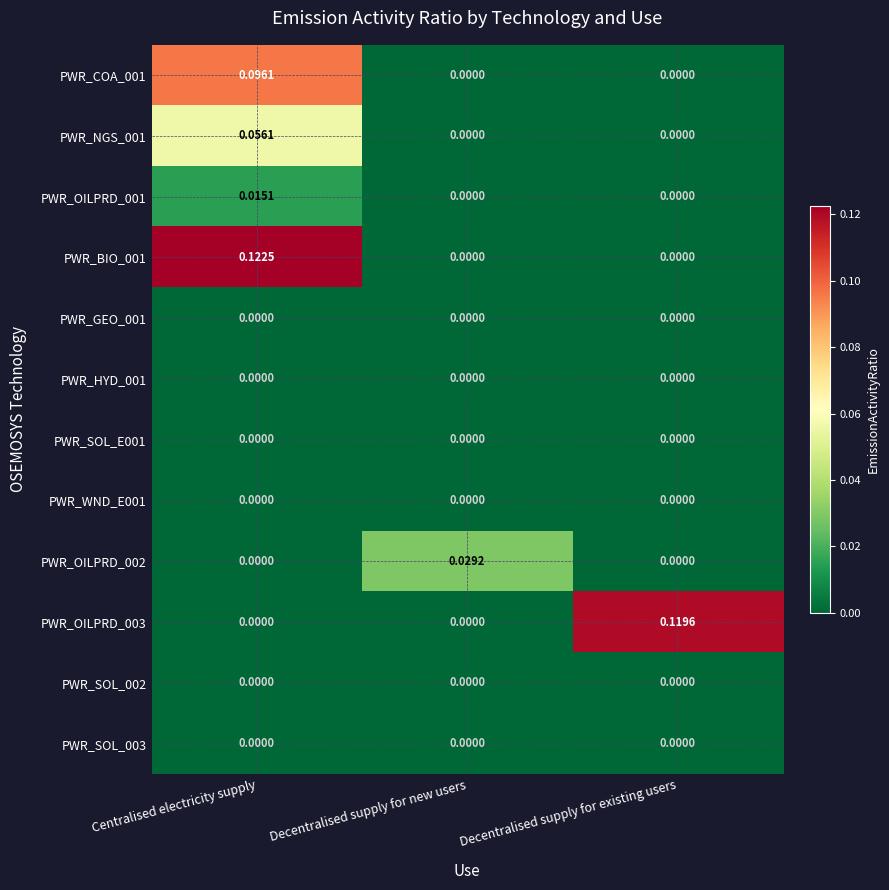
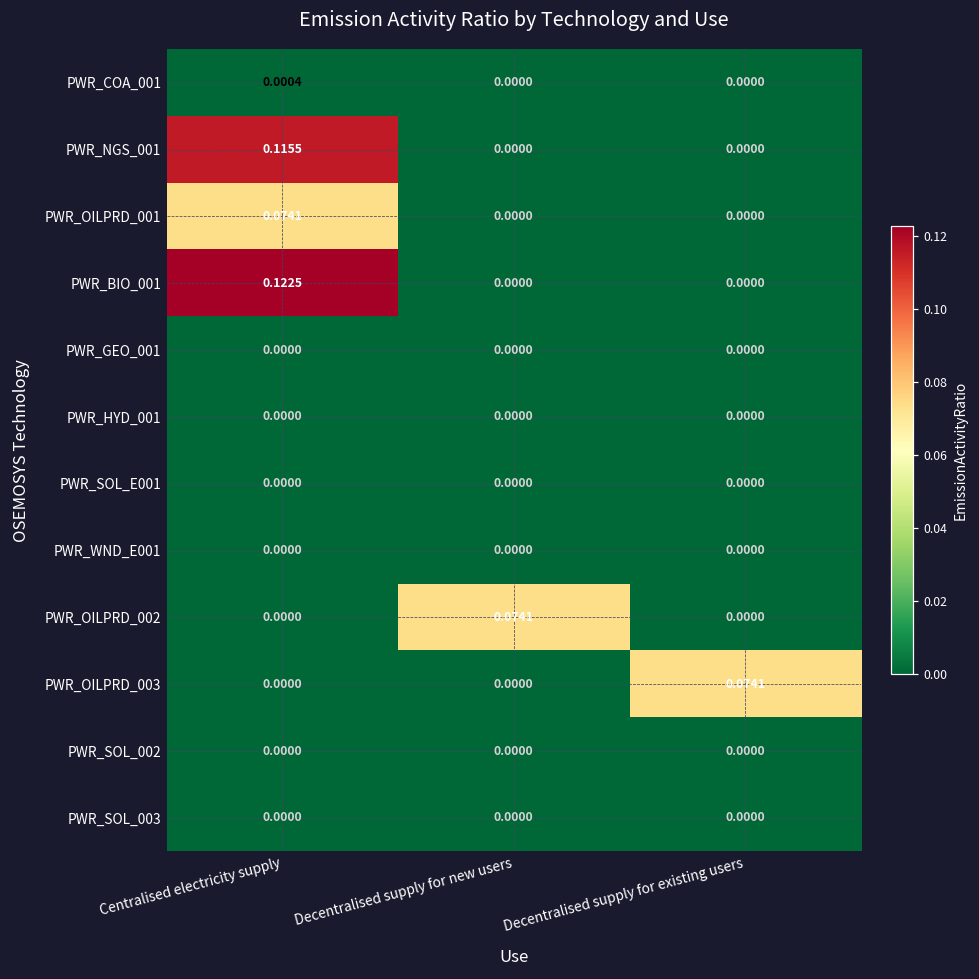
  {
    "PWR_COA_001": {
-     "Centralised electricity supply": 0.0961,
+     "Centralised electricity supply": 0.0004,
      "Decentralised supply for new users": 0.0000,
      "Decentralised supply for existing users": 0.0000
    },
    "PWR_NGS_001": {
-     "Centralised electricity supply": 0.0561,
+     "Centralised electricity supply": 0.1155,
      "Decentralised supply for new users": 0.0000,
      "Decentralised supply for existing users": 0.0000
    },
    "PWR_OILPRD_001": {
-     "Centralised electricity supply": 0.0151,
+     "Centralised electricity supply": 0.0741,
      "Decentralised supply for new users": 0.0000,
      "Decentralised supply for existing users": 0.0000
    },
    "PWR_BIO_001": {
      "Centralised electricity supply": 0.1225,
      "Decentralised supply for new users": 0.0000,
      "Decentralised supply for existing users": 0.0000
    },
    "PWR_GEO_001": {
      "Centralised electricity supply": 0.0000,
      "Decentralised supply for new users": 0.0000,
      "Decentralised supply for existing users": 0.0000
    },
    "PWR_HYD_001": {
      "Centralised electricity supply": 0.0000,
      "Decentralised supply for new users": 0.0000,
      "Decentralised supply for existing users": 0.0000
    },
    "PWR_SOL_E001": {
      "Centralised electricity supply": 0.0000,
      "Decentralised supply for new users": 0.0000,
      "Decentralised supply for existing users": 0.0000
    },
    "PWR_WND_E001": {
      "Centralised electricity supply": 0.0000,
      "Decentralised supply for new users": 0.0000,
      "Decentralised supply for existing users": 0.0000
    },
    "PWR_OILPRD_002": {
      "Centralised electricity supply": 0.0000,
-     "Decentralised supply for new users": 0.0292,
+     "Decentralised supply for new users": 0.0741,
      "Decentralised supply for existing users": 0.0000
    },
    "PWR_OILPRD_003": {
      "Centralised electricity supply": 0.0000,
      "Decentralised supply for new users": 0.0000,
-     "Decentralised supply for existing users": 0.1196
+     "Decentralised supply for existing users": 0.0741
    },
    "PWR_SOL_002": {
      "Centralised electricity supply": 0.0000,
      "Decentralised supply for new users": 0.0000,
      "Decentralised supply for existing users": 0.0000
    },
    "PWR_SOL_003": {
      "Centralised electricity supply": 0.0000,
      "Decentralised supply for new users": 0.0000,
      "Decentralised supply for existing users": 0.0000
    }
  }
